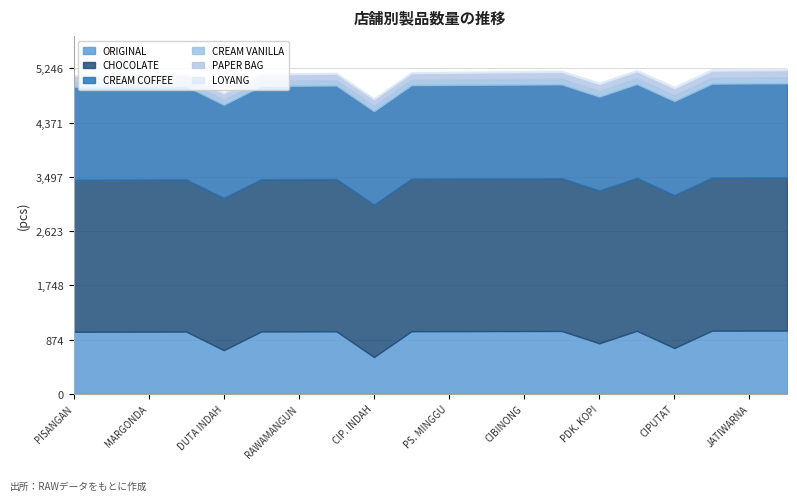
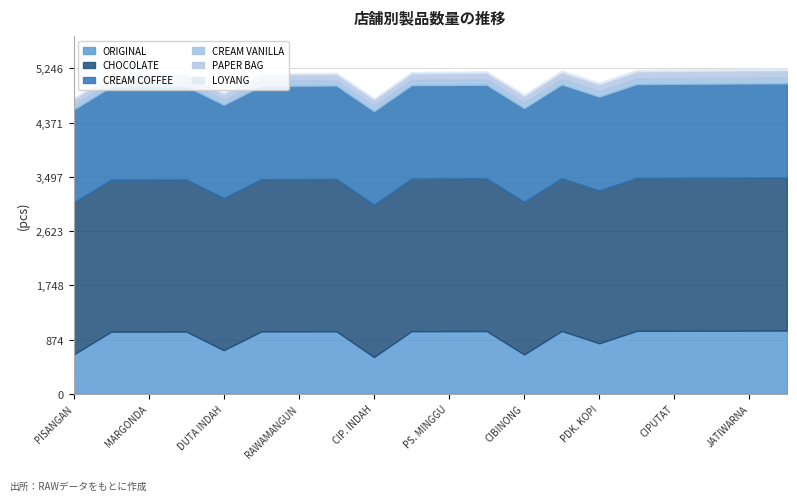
  {
    "ORIGINAL": {
-     "PISANGAN": "1,000",
+     "PISANGAN": "600",
      "MARGONDA": "1,000",
      "DUTA INDAH": "700",
      "RAWAMANGUN": "1,000",
      "CIP. INDAH": "600",
      "PS. MINGGU": "1,000",
-     "CIBINONG": "1,000",
+     "CIBINONG": "600",
      "PDK. KOPI": "800",
-     "CIPUTAT": "700",
+     "CIPUTAT": "1,000",
      "JATIWARNA": "1,000"
    },
    "CHOCOLATE": {
      "PISANGAN": "2,500",
      "MARGONDA": "2,500",
      "DUTA INDAH": "2,500",
      "RAWAMANGUN": "2,500",
      "CIP. INDAH": "2,500",
      "PS. MINGGU": "2,500",
      "CIBINONG": "2,500",
      "PDK. KOPI": "2,500",
      "CIPUTAT": "2,500",
      "JATIWARNA": "2,500"
    },
    "CREAM COFFEE": {
      "PISANGAN": "1,500",
      "DUTA INDAH": "1,500",
      "RAWAMANGUN": "1,500",
      "CIP. INDAH": "1,500",
      "PS. MINGGU": "1,500",
      "CIBINONG": "1,500",
      "PDK. KOPI": "1,500",
      "CIPUTAT": "1,500",
      "JATIWARNA": "1,500"
    }
  }
